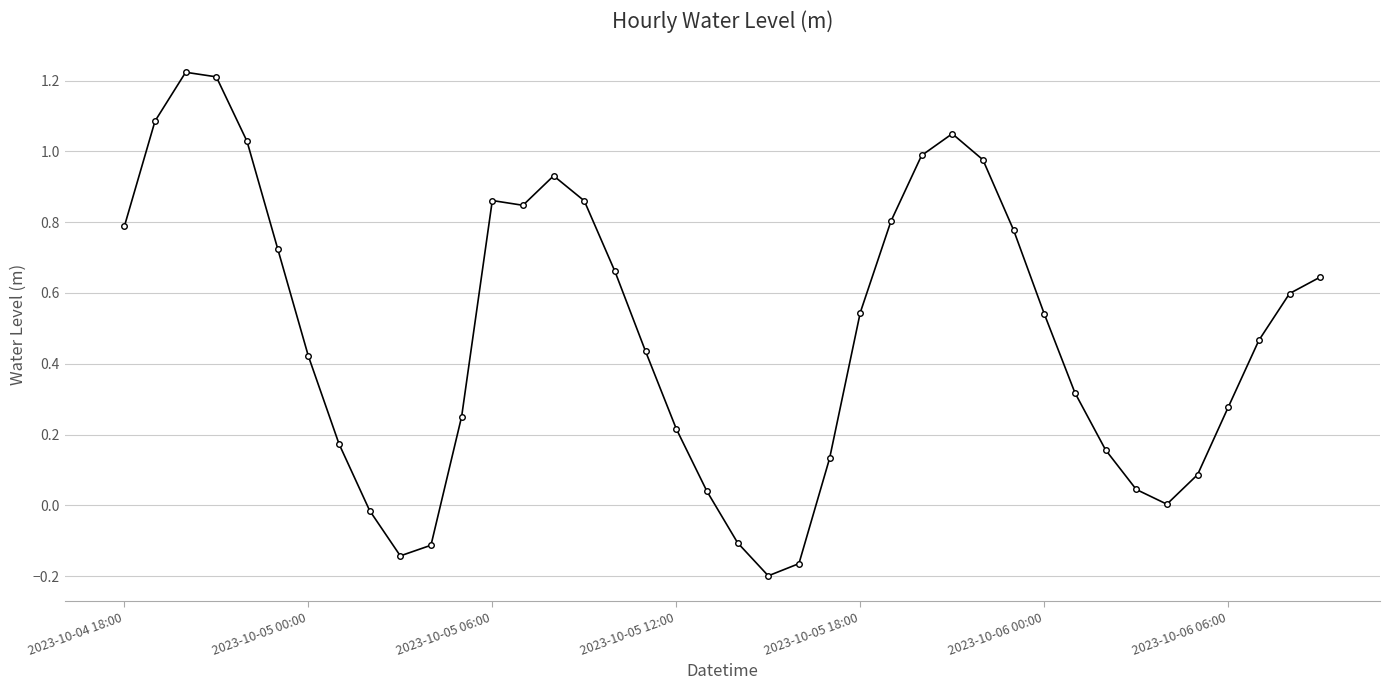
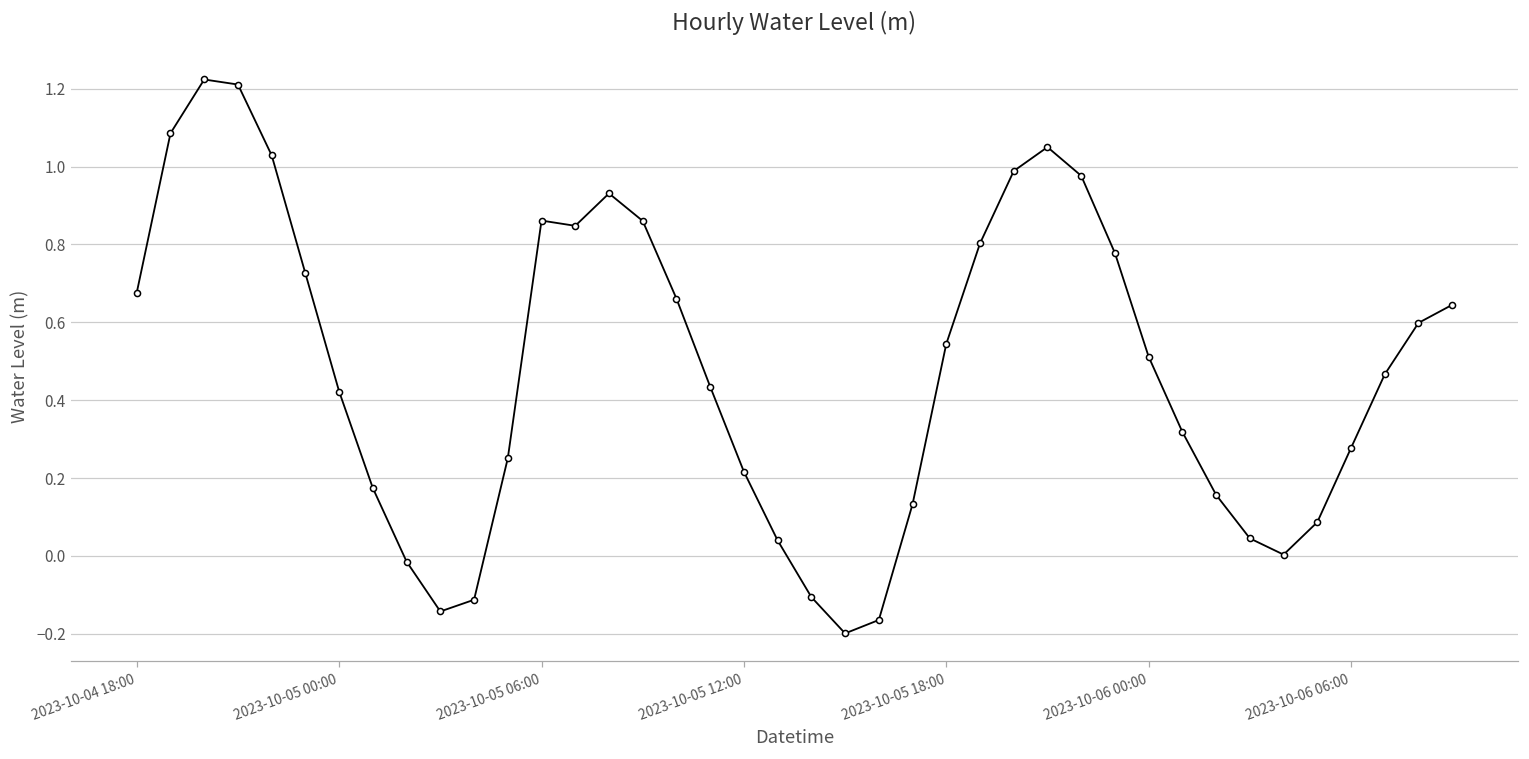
  {
-   "2023-10-04 18:00": 0.79,
+   "2023-10-04 18:00": 0.68,
    "2023-10-05 00:00": 0.42,
    "2023-10-05 06:00": 0.86,
    "2023-10-05 12:00": 0.22,
    "2023-10-05 18:00": 0.54,
-   "2023-10-06 00:00": 0.54,
+   "2023-10-06 00:00": 0.51,
    "2023-10-06 06:00": 0.28
  }
